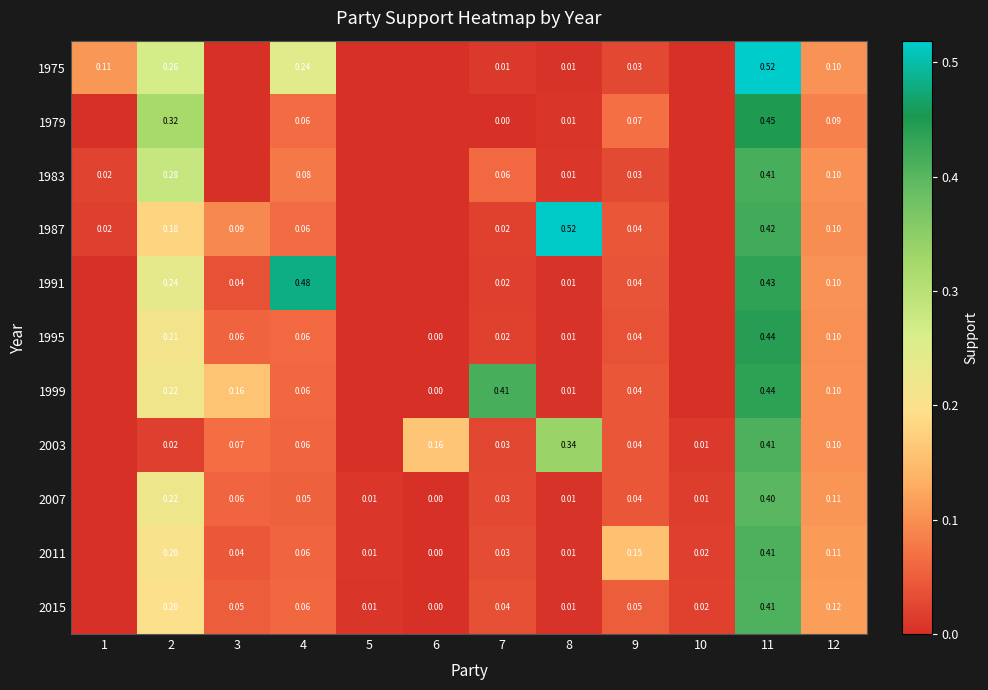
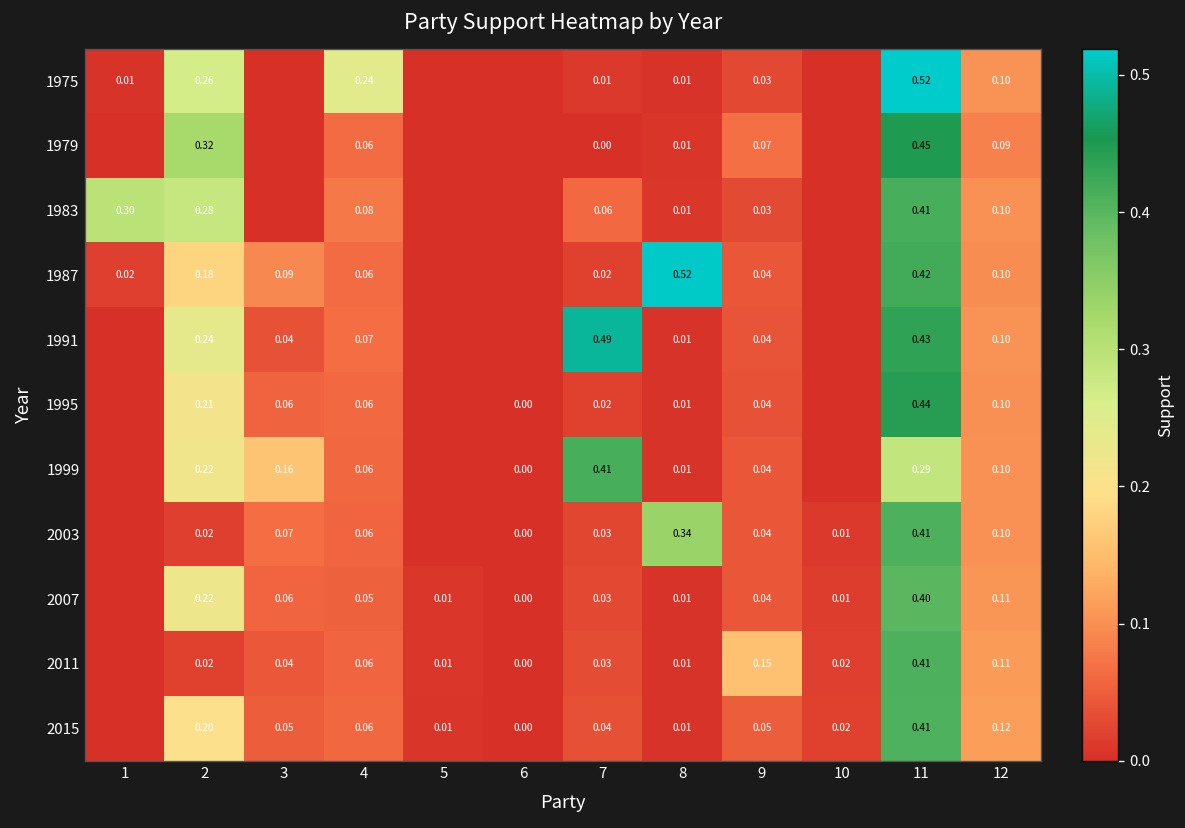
  {
    "1975": {
-     "1": 0.11,
+     "1": 0.01,
      "2": 0.26,
      "4": 0.24,
      "7": 0.01,
      "8": 0.01,
      "9": 0.03,
      "11": 0.52,
      "12": 0.10
    },
    "1979": {
      "2": 0.32,
      "4": 0.06,
      "7": 0.00,
      "8": 0.01,
      "9": 0.07,
      "11": 0.45,
      "12": 0.09
    },
    "1983": {
-     "1": 0.02,
+     "1": 0.30,
      "2": 0.28,
      "4": 0.08,
      "7": 0.06,
      "8": 0.01,
      "9": 0.03,
      "11": 0.41,
      "12": 0.10
    },
    "1987": {
      "1": 0.02,
      "2": 0.18,
      "3": 0.09,
      "4": 0.06,
      "7": 0.02,
      "8": 0.52,
      "9": 0.04,
      "11": 0.42,
      "12": 0.10
    },
    "1991": {
      "2": 0.24,
      "3": 0.04,
-     "4": 0.48,
-     "7": 0.02,
+     "4": 0.07,
+     "7": 0.49,
      "8": 0.01,
      "9": 0.04,
      "11": 0.43,
      "12": 0.10
    },
    "1995": {
      "2": 0.21,
      "3": 0.06,
      "4": 0.06,
      "6": 0.00,
      "7": 0.02,
      "8": 0.01,
      "9": 0.04,
      "11": 0.44,
      "12": 0.10
    },
    "1999": {
      "2": 0.22,
      "3": 0.16,
      "4": 0.06,
      "6": 0.00,
      "7": 0.41,
      "8": 0.01,
      "9": 0.04,
-     "11": 0.44,
+     "11": 0.29,
      "12": 0.10
    },
    "2003": {
      "2": 0.02,
      "3": 0.07,
      "4": 0.06,
-     "6": 0.16,
+     "6": 0.00,
      "7": 0.03,
      "8": 0.34,
      "9": 0.04,
      "10": 0.01,
      "11": 0.41,
      "12": 0.10
    },
    "2007": {
      "2": 0.22,
      "3": 0.06,
      "4": 0.05,
      "5": 0.01,
      "6": 0.00,
      "7": 0.03,
      "8": 0.01,
      "9": 0.04,
      "10": 0.01,
      "11": 0.40,
      "12": 0.11
    },
    "2011": {
-     "2": 0.20,
+     "2": 0.02,
      "3": 0.04,
      "4": 0.06,
      "5": 0.01,
      "6": 0.00,
      "7": 0.03,
      "8": 0.01,
      "9": 0.15,
      "10": 0.02,
      "11": 0.41,
      "12": 0.11
    },
    "2015": {
      "2": 0.20,
      "3": 0.05,
      "4": 0.06,
      "5": 0.01,
      "6": 0.00,
      "7": 0.04,
      "8": 0.01,
      "9": 0.05,
      "10": 0.02,
      "11": 0.41,
      "12": 0.12
    }
  }
